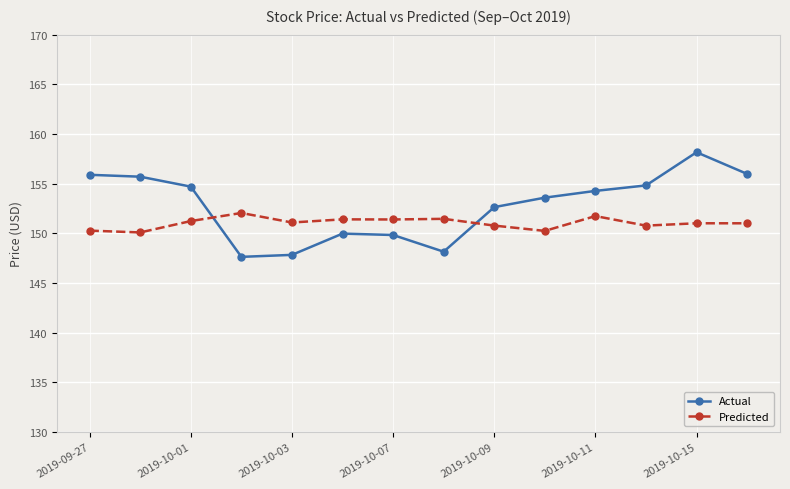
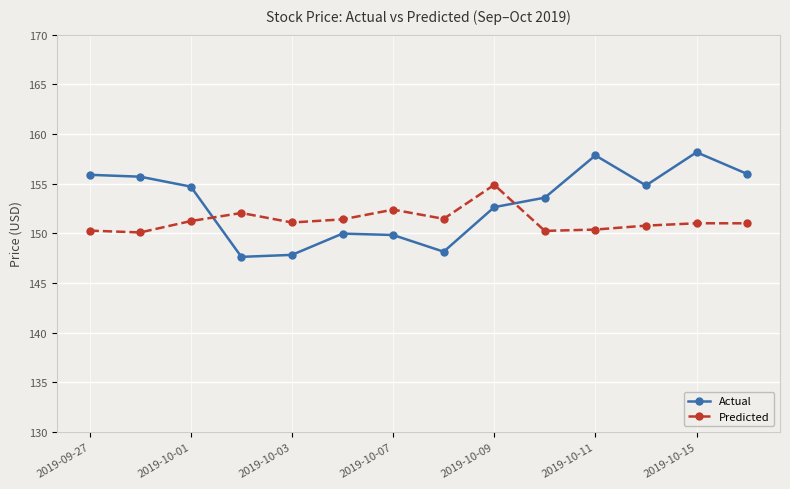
  {
    "Actual": {
      "2019-09-27": 156,
      "2019-10-01": 155,
      "2019-10-03": 148,
      "2019-10-07": 150,
      "2019-10-09": 153,
-     "2019-10-11": 154,
+     "2019-10-11": 158,
      "2019-10-15": 158
    },
    "Predicted": {
      "2019-09-27": 150,
      "2019-10-01": 151,
      "2019-10-03": 151,
-     "2019-10-07": 151,
-     "2019-10-09": 151,
-     "2019-10-11": 152,
+     "2019-10-07": 152,
+     "2019-10-09": 155,
+     "2019-10-11": 150,
      "2019-10-15": 151
    }
  }
